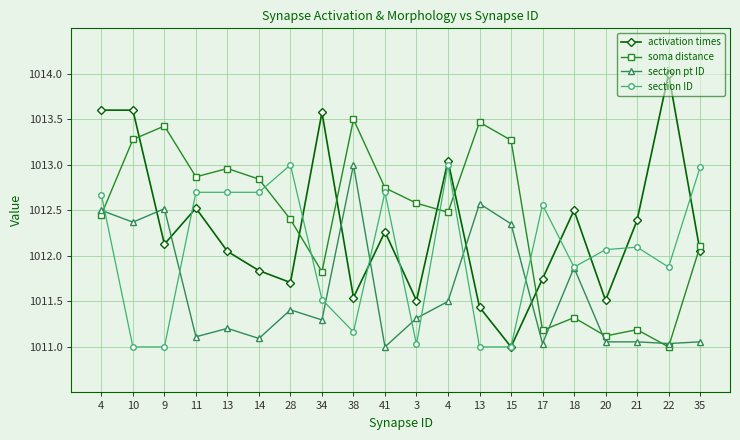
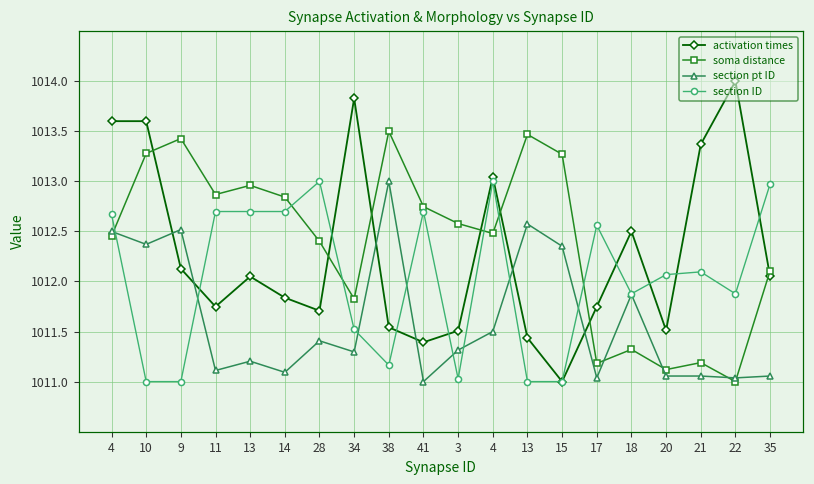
  {
    "activation times": {
      "10": 1013.6,
      "9": 1012.1,
-     "11": 1012.5,
+     "11": 1011.7,
      "14": 1011.8,
      "28": 1011.7,
-     "34": 1013.6,
+     "34": 1013.8,
      "38": 1011.5,
-     "41": 1012.3,
+     "41": 1011.4,
      "3": 1011.5,
      "17": 1011.7,
      "18": 1012.5,
      "20": 1011.5,
-     "21": 1012.4,
+     "21": 1013.4,
      "35": 1012.1
    }
  }
